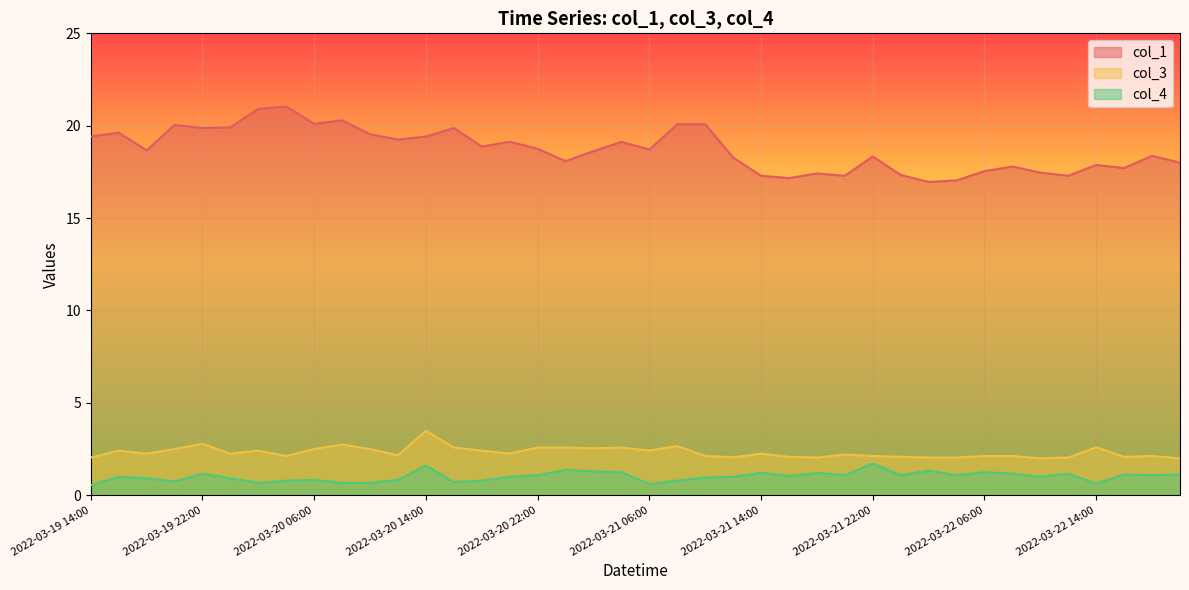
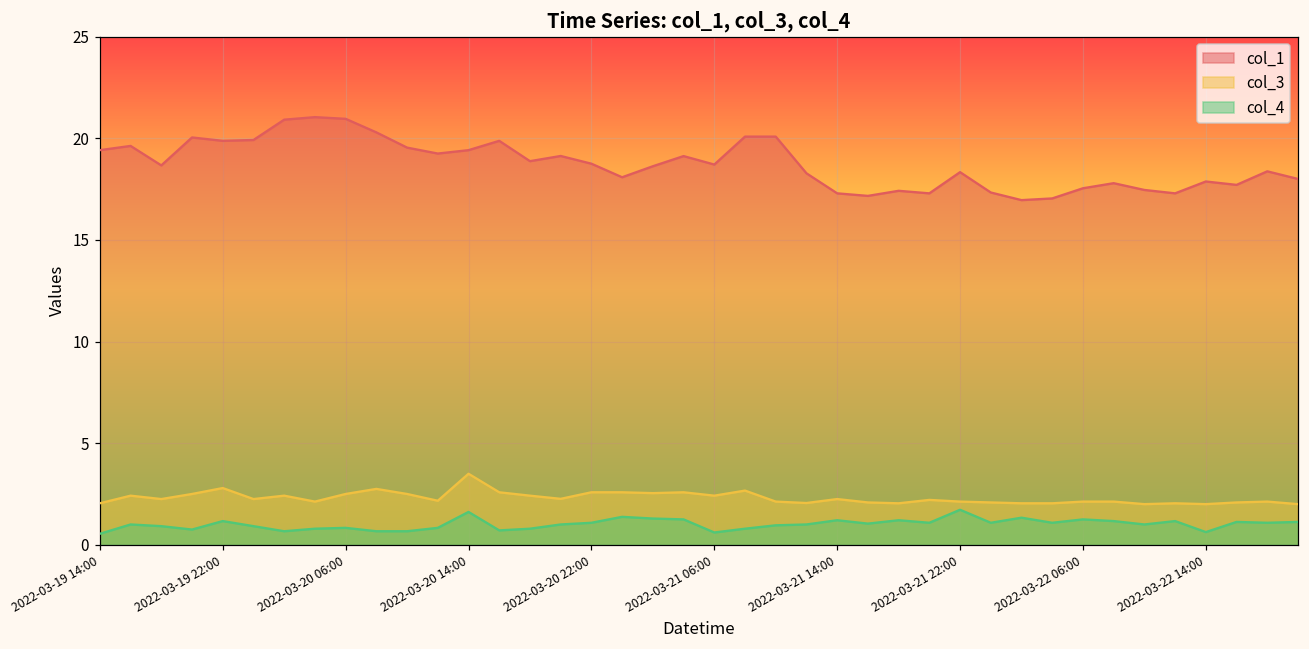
  {
    "col_1": {
      "2022-03-19 14:00": 19.4,
      "2022-03-19 22:00": 19.9,
-     "2022-03-20 06:00": 20.1,
+     "2022-03-20 06:00": 21.0,
      "2022-03-20 14:00": 19.4,
      "2022-03-20 22:00": 18.8,
      "2022-03-21 06:00": 18.7,
      "2022-03-21 14:00": 17.3,
      "2022-03-21 22:00": 18.3,
      "2022-03-22 06:00": 17.5,
      "2022-03-22 14:00": 17.9
    },
    "col_3": {
      "2022-03-19 14:00": 2.0,
      "2022-03-19 22:00": 2.8,
      "2022-03-20 06:00": 2.5,
      "2022-03-20 14:00": 3.5,
      "2022-03-20 22:00": 2.6,
      "2022-03-21 06:00": 2.4,
      "2022-03-21 14:00": 2.3,
      "2022-03-21 22:00": 2.1,
      "2022-03-22 06:00": 2.1,
-     "2022-03-22 14:00": 2.6
+     "2022-03-22 14:00": 2.0
    },
    "col_4": {
      "2022-03-19 14:00": 0.5,
      "2022-03-19 22:00": 1.2,
      "2022-03-20 06:00": 0.8,
      "2022-03-20 14:00": 1.6,
      "2022-03-20 22:00": 1.1,
      "2022-03-21 06:00": 0.6,
      "2022-03-21 14:00": 1.2,
      "2022-03-21 22:00": 1.7,
      "2022-03-22 06:00": 1.3,
      "2022-03-22 14:00": 0.6
    }
  }
